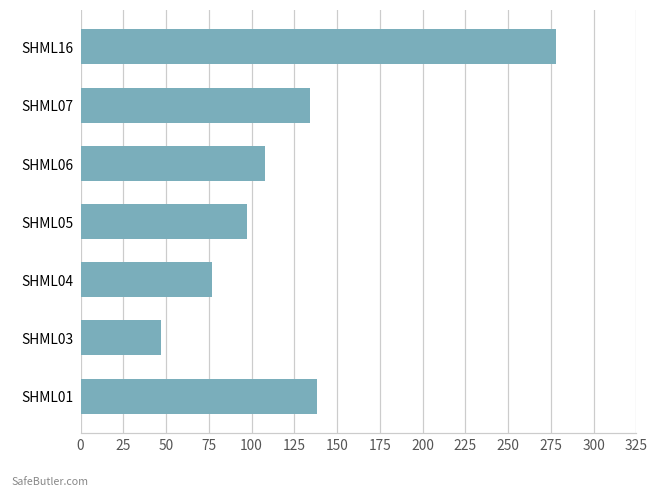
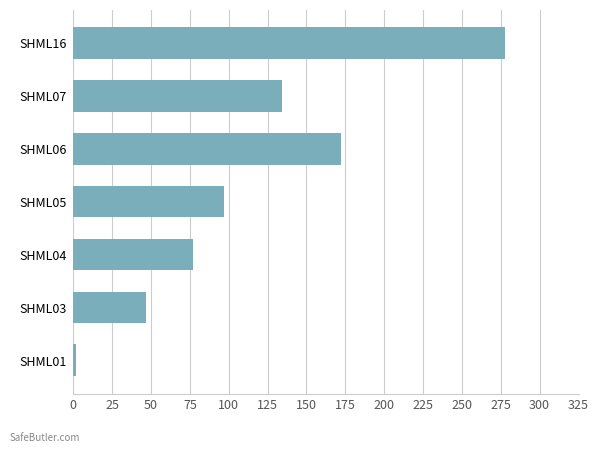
  {
    "SHML16": 278,
    "SHML07": 134,
-   "SHML06": 108,
+   "SHML06": 172,
    "SHML05": 97,
    "SHML04": 77,
    "SHML03": 47,
-   "SHML01": 138
+   "SHML01": 2
  }
